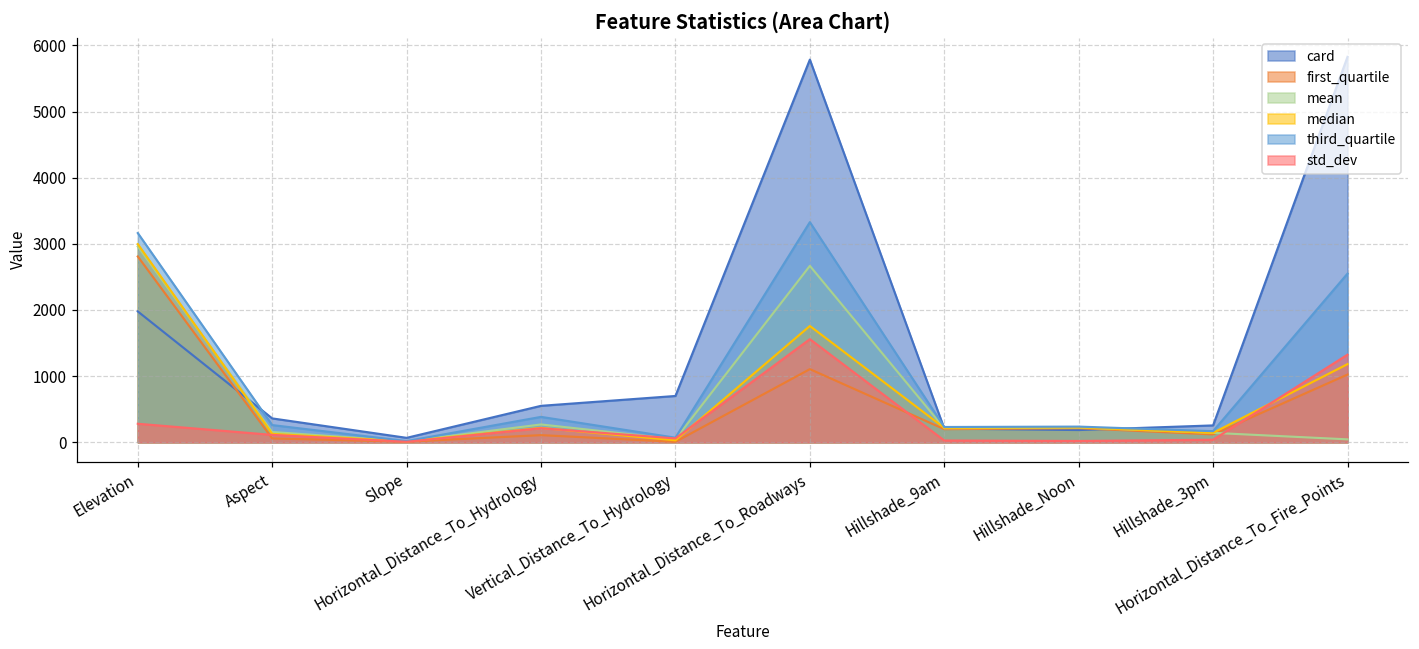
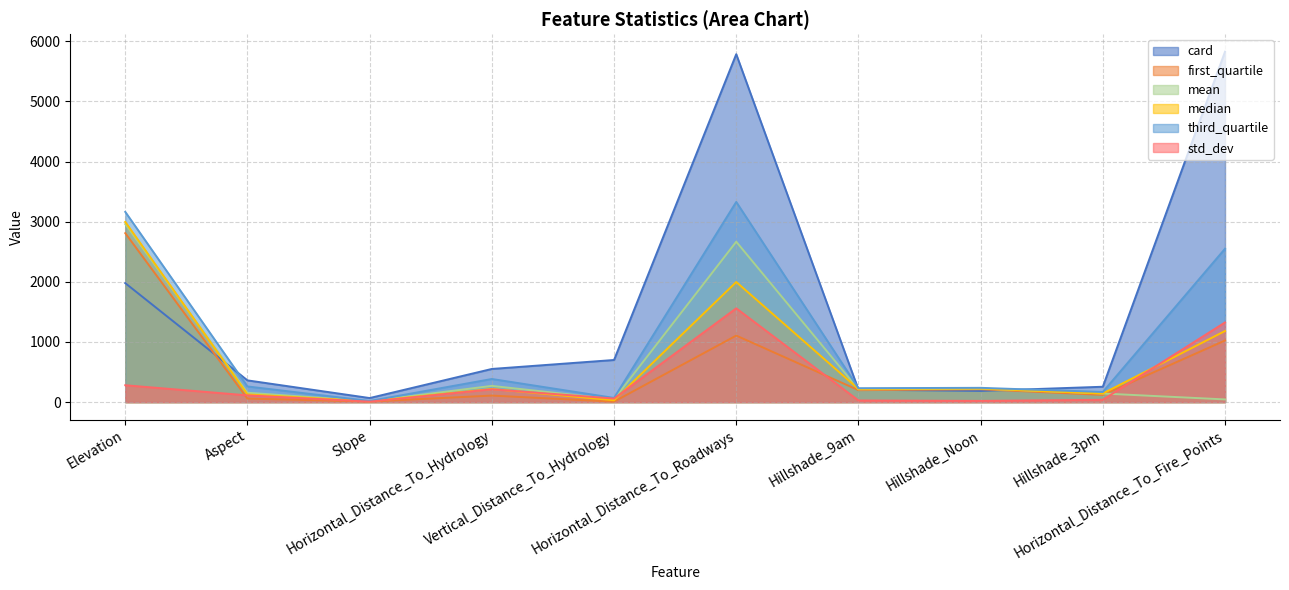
  {
    "mean": {
      "Horizontal_Distance_To_Hydrology": 300,
      "Horizontal_Distance_To_Roadways": 2700,
      "Horizontal_Distance_To_Fire_Points": 0
    },
    "median": {
-     "Horizontal_Distance_To_Roadways": 1800,
+     "Horizontal_Distance_To_Roadways": 2000,
      "Horizontal_Distance_To_Fire_Points": 1200
    }
  }
